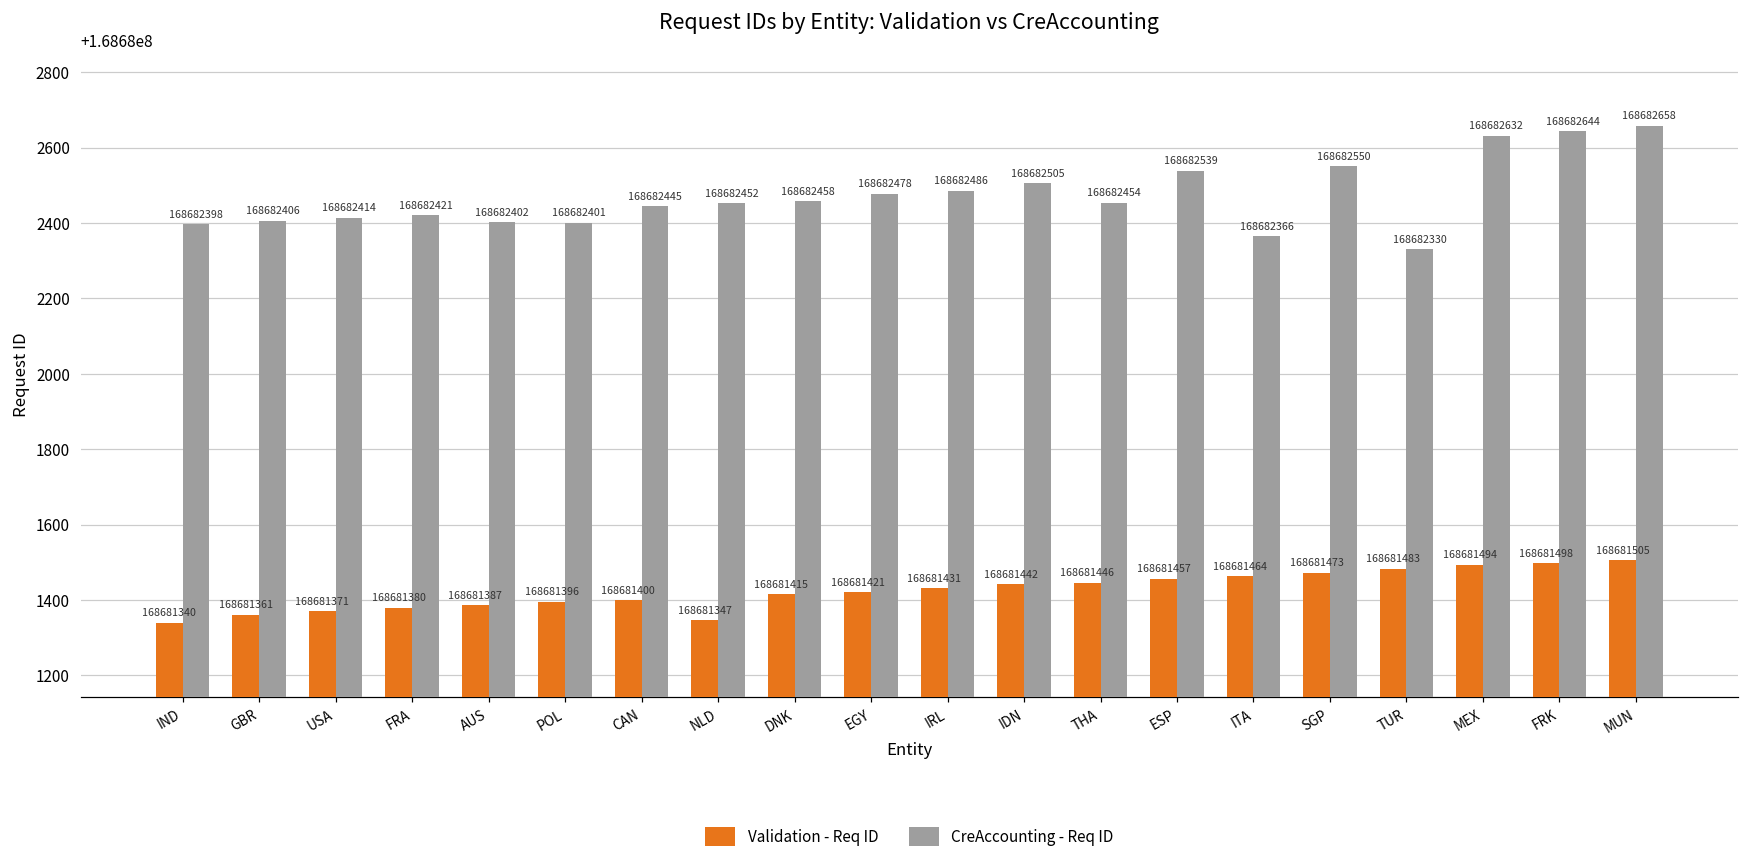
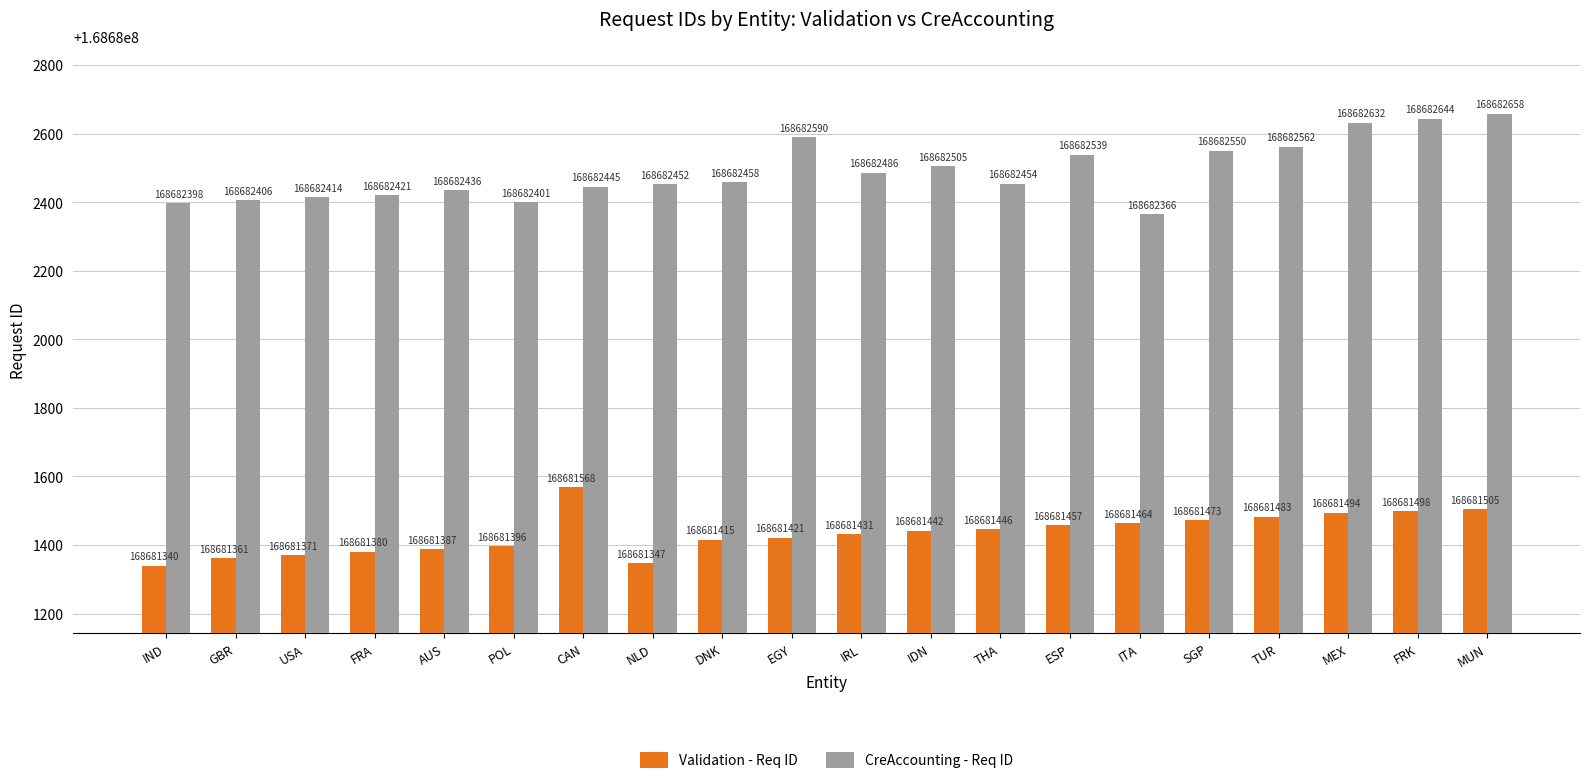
  {
    "Validation - Req ID": {
      "IND": 168681340,
      "GBR": 168681361,
      "USA": 168681371,
      "FRA": 168681380,
      "AUS": 168681387,
      "POL": 168681396,
-     "CAN": 168681400,
+     "CAN": 168681568,
      "NLD": 168681347,
      "DNK": 168681415,
      "EGY": 168681421,
      "IRL": 168681431,
      "IDN": 168681442,
      "THA": 168681446,
      "ESP": 168681457,
      "ITA": 168681464,
      "SGP": 168681473,
      "TUR": 168681483,
      "MEX": 168681494,
      "FRK": 168681498,
      "MUN": 168681505
    },
    "CreAccounting - Req ID": {
      "IND": 168682398,
      "GBR": 168682406,
      "USA": 168682414,
      "FRA": 168682421,
-     "AUS": 168682402,
+     "AUS": 168682436,
      "POL": 168682401,
      "CAN": 168682445,
      "NLD": 168682452,
      "DNK": 168682458,
-     "EGY": 168682478,
+     "EGY": 168682590,
      "IRL": 168682486,
      "IDN": 168682505,
      "THA": 168682454,
      "ESP": 168682539,
      "ITA": 168682366,
      "SGP": 168682550,
-     "TUR": 168682330,
+     "TUR": 168682562,
      "MEX": 168682632,
      "FRK": 168682644,
      "MUN": 168682658
    }
  }
